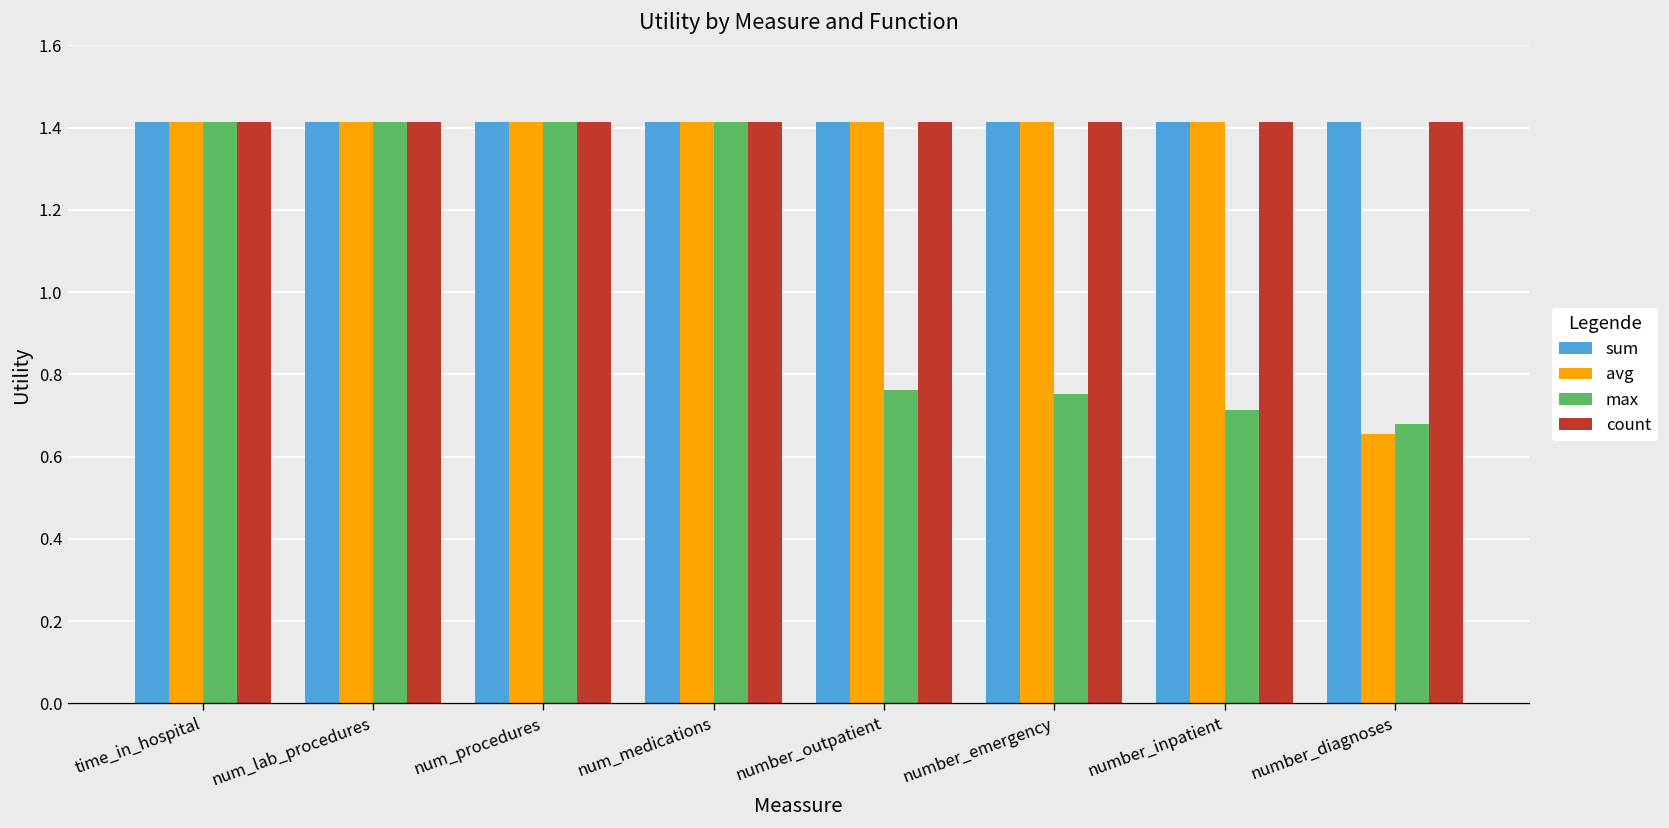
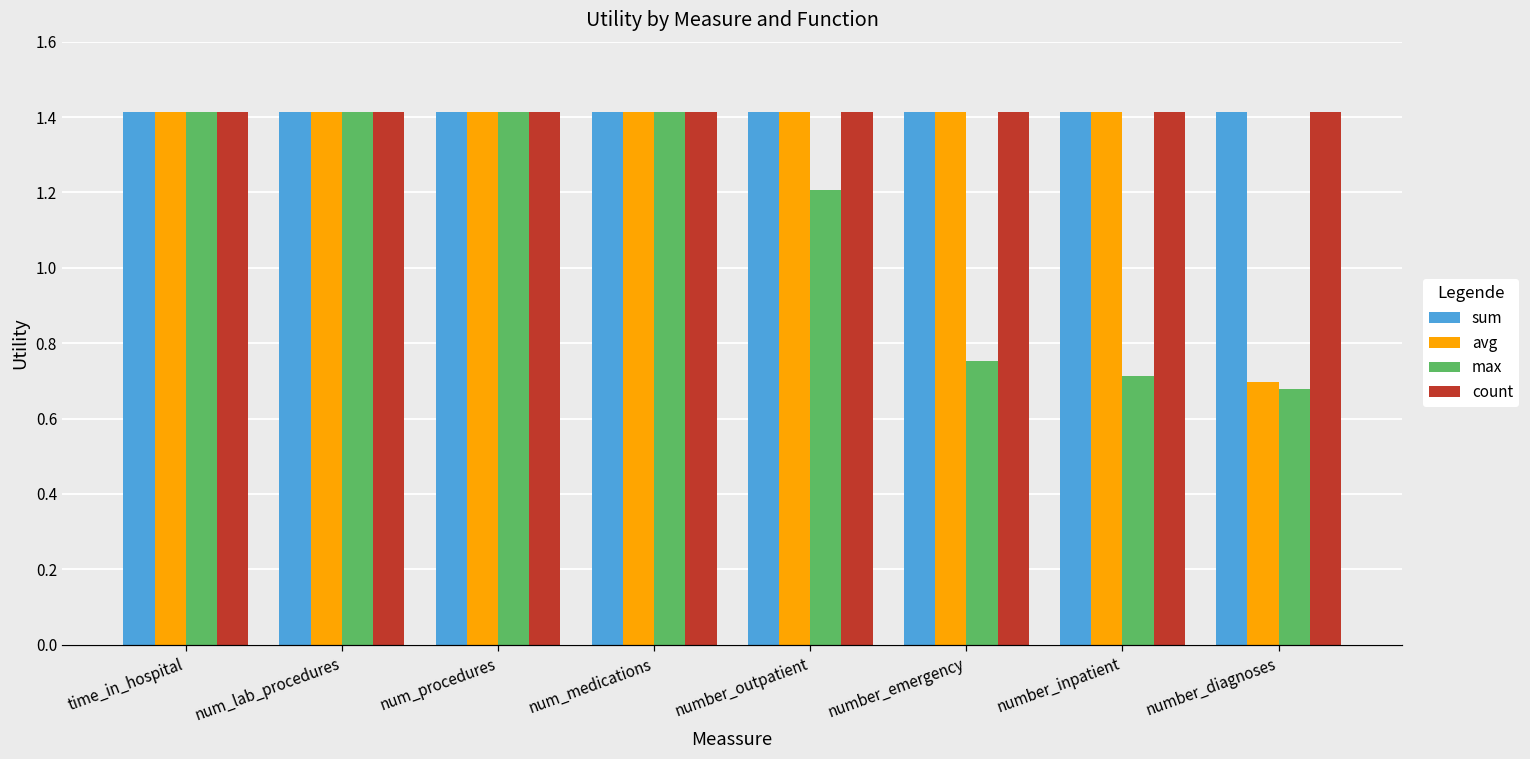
  {
    "sum": {
      "time_in_hospital": 1.41,
      "num_lab_procedures": 1.41,
      "num_procedures": 1.41,
      "num_medications": 1.41,
      "number_outpatient": 1.41,
      "number_emergency": 1.41,
      "number_inpatient": 1.41,
      "number_diagnoses": 1.41
    },
    "avg": {
      "time_in_hospital": 1.41,
      "num_lab_procedures": 1.41,
      "num_procedures": 1.41,
      "num_medications": 1.41,
      "number_outpatient": 1.41,
      "number_emergency": 1.41,
      "number_inpatient": 1.41,
-     "number_diagnoses": 0.65
+     "number_diagnoses": 0.70
    },
    "max": {
      "time_in_hospital": 1.41,
      "num_lab_procedures": 1.41,
      "num_procedures": 1.41,
      "num_medications": 1.41,
-     "number_outpatient": 0.76,
+     "number_outpatient": 1.21,
      "number_emergency": 0.75,
      "number_inpatient": 0.71,
      "number_diagnoses": 0.68
    },
    "count": {
      "time_in_hospital": 1.41,
      "num_lab_procedures": 1.41,
      "num_procedures": 1.41,
      "num_medications": 1.41,
      "number_outpatient": 1.41,
      "number_emergency": 1.41,
      "number_inpatient": 1.41,
      "number_diagnoses": 1.41
    }
  }
